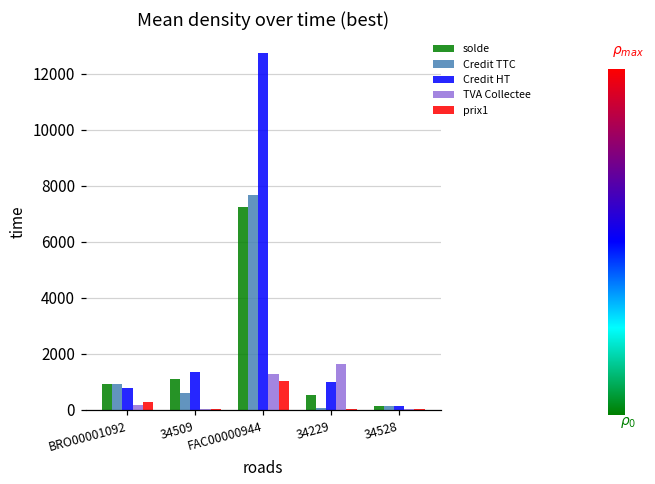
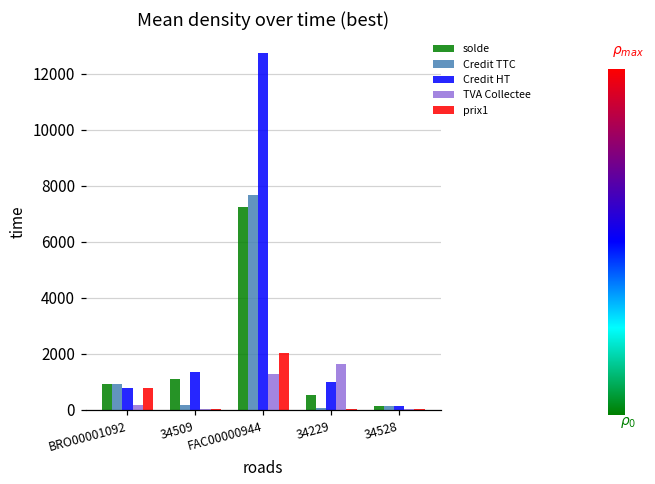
  {
    "solde": {
      "BRO00001092": 900,
      "34509": 1100,
      "FAC00000944": 7200,
      "34229": 500,
      "34528": 100
    },
    "Credit TTC": {
      "BRO00001092": 900,
-     "34509": 600,
+     "34509": 200,
      "FAC00000944": 7700,
      "34528": 100
    },
    "Credit HT": {
      "BRO00001092": 800,
      "34509": 1300,
      "FAC00000944": 12800,
      "34229": 1000,
      "34528": 100
    },
    "TVA Collectee": {
      "BRO00001092": 200,
      "FAC00000944": 1300,
      "34229": 1600
    },
    "prix1": {
-     "BRO00001092": 300,
-     "FAC00000944": 1000
+     "BRO00001092": 800,
+     "FAC00000944": 2000
    }
  }
